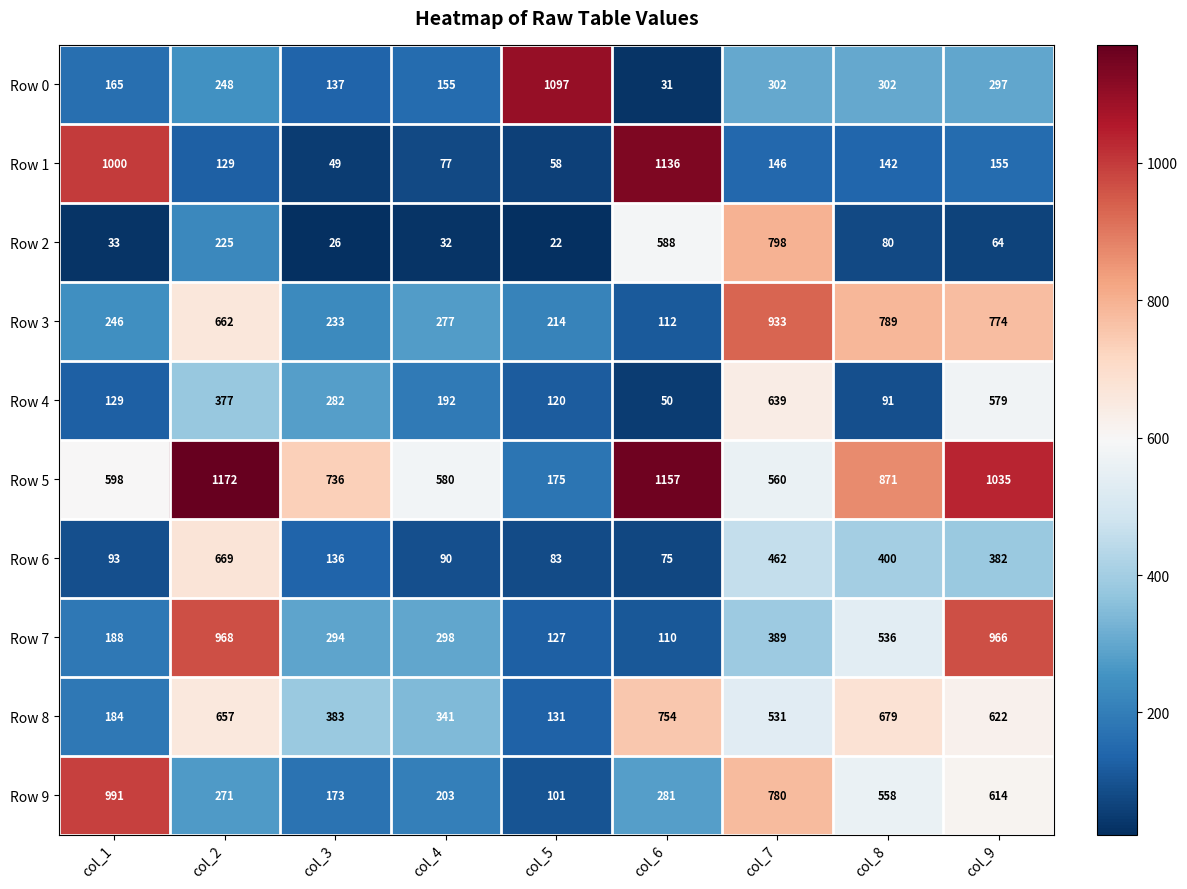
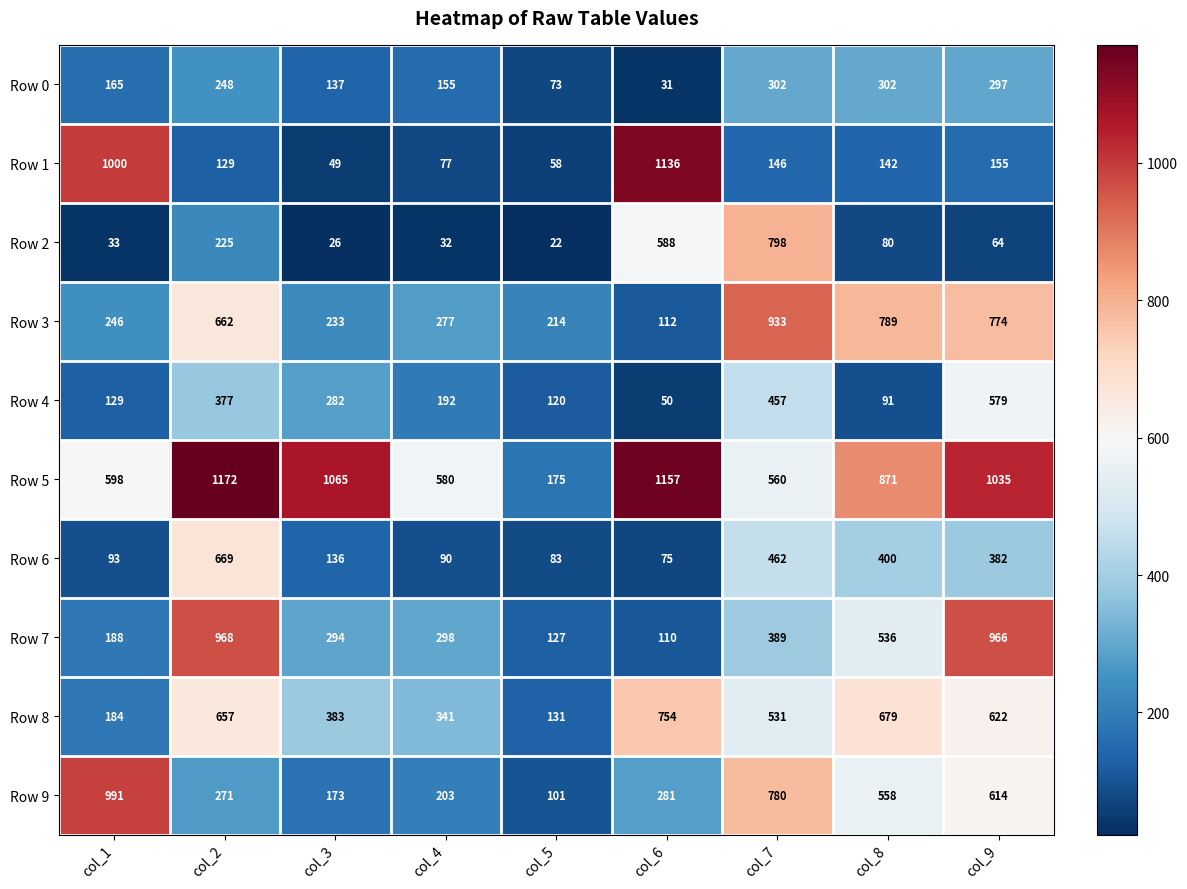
  {
    "Row 0": {
      "col_1": 165,
      "col_2": 248,
      "col_3": 137,
      "col_4": 155,
-     "col_5": 1097,
+     "col_5": 73,
      "col_6": 31,
      "col_7": 302,
      "col_8": 302,
      "col_9": 297
    },
    "Row 1": {
      "col_1": 1000,
      "col_2": 129,
      "col_3": 49,
      "col_4": 77,
      "col_5": 58,
      "col_6": 1136,
      "col_7": 146,
      "col_8": 142,
      "col_9": 155
    },
    "Row 2": {
      "col_1": 33,
      "col_2": 225,
      "col_3": 26,
      "col_4": 32,
      "col_5": 22,
      "col_6": 588,
      "col_7": 798,
      "col_8": 80,
      "col_9": 64
    },
    "Row 3": {
      "col_1": 246,
      "col_2": 662,
      "col_3": 233,
      "col_4": 277,
      "col_5": 214,
      "col_6": 112,
      "col_7": 933,
      "col_8": 789,
      "col_9": 774
    },
    "Row 4": {
      "col_1": 129,
      "col_2": 377,
      "col_3": 282,
      "col_4": 192,
      "col_5": 120,
      "col_6": 50,
-     "col_7": 639,
+     "col_7": 457,
      "col_8": 91,
      "col_9": 579
    },
    "Row 5": {
      "col_1": 598,
      "col_2": 1172,
-     "col_3": 736,
+     "col_3": 1065,
      "col_4": 580,
      "col_5": 175,
      "col_6": 1157,
      "col_7": 560,
      "col_8": 871,
      "col_9": 1035
    },
    "Row 6": {
      "col_1": 93,
      "col_2": 669,
      "col_3": 136,
      "col_4": 90,
      "col_5": 83,
      "col_6": 75,
      "col_7": 462,
      "col_8": 400,
      "col_9": 382
    },
    "Row 7": {
      "col_1": 188,
      "col_2": 968,
      "col_3": 294,
      "col_4": 298,
      "col_5": 127,
      "col_6": 110,
      "col_7": 389,
      "col_8": 536,
      "col_9": 966
    },
    "Row 8": {
      "col_1": 184,
      "col_2": 657,
      "col_3": 383,
      "col_4": 341,
      "col_5": 131,
      "col_6": 754,
      "col_7": 531,
      "col_8": 679,
      "col_9": 622
    },
    "Row 9": {
      "col_1": 991,
      "col_2": 271,
      "col_3": 173,
      "col_4": 203,
      "col_5": 101,
      "col_6": 281,
      "col_7": 780,
      "col_8": 558,
      "col_9": 614
    }
  }
